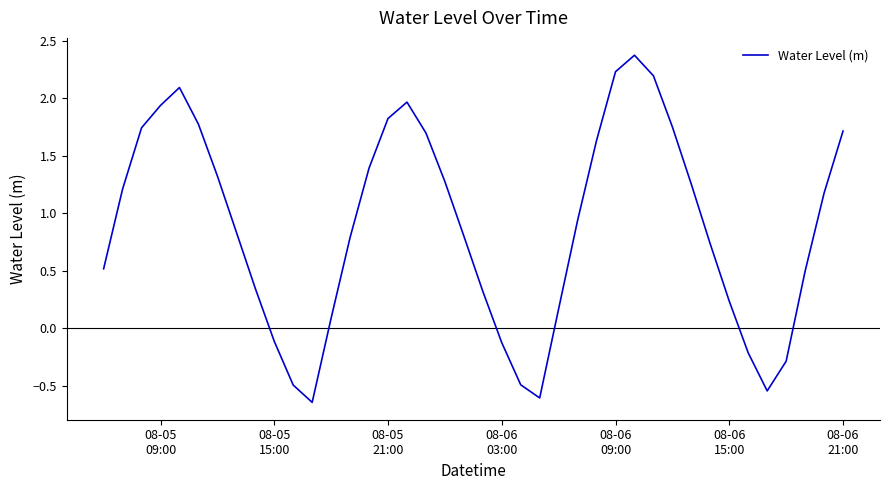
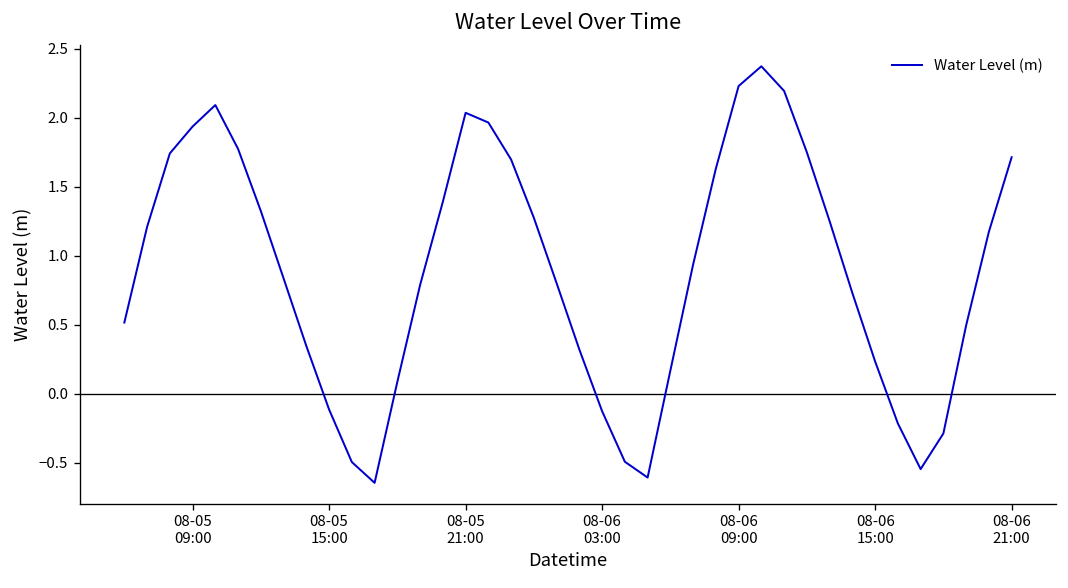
  {
    "08-05 09:00": 1.94,
    "08-05 15:00": -0.11,
-   "08-05 21:00": 1.82,
+   "08-05 21:00": 2.04,
    "08-06 03:00": -0.13,
    "08-06 09:00": 2.23,
    "08-06 15:00": 0.23,
    "08-06 21:00": 1.71
  }
